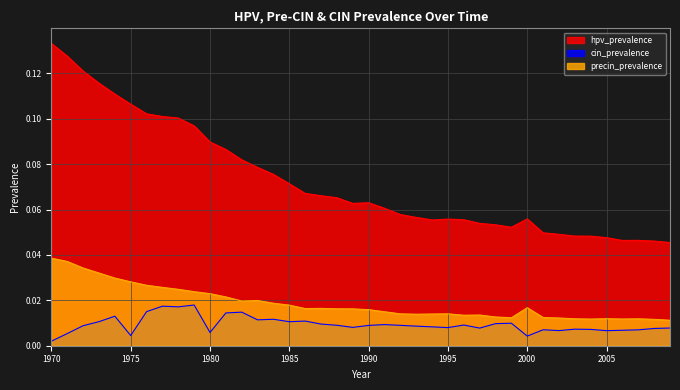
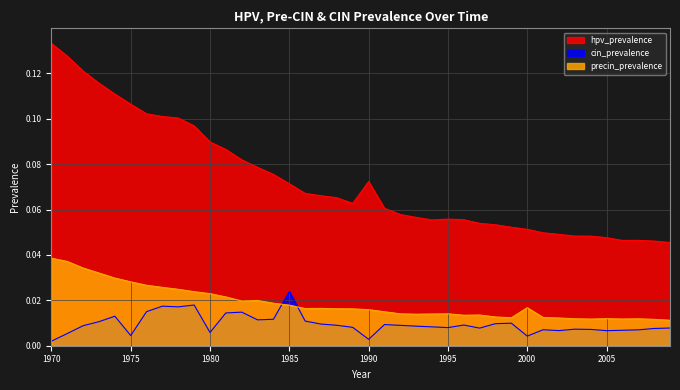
  {
    "hpv_prevalence": {
      "1970": 0.133,
      "1975": 0.106,
      "1980": 0.090,
      "1985": 0.071,
-     "1990": 0.063,
+     "1990": 0.072,
      "1995": 0.056,
-     "2000": 0.056,
+     "2000": 0.051,
      "2005": 0.048
    },
    "cin_prevalence": {
      "1970": 0.002,
      "1975": 0.004,
      "1980": 0.006,
-     "1985": 0.011,
-     "1990": 0.009,
+     "1985": 0.024,
+     "1990": 0.003,
      "1995": 0.008,
      "2000": 0.004,
      "2005": 0.007
    },
    "precin_prevalence": {
      "1970": 0.039,
      "1975": 0.028,
      "1980": 0.023,
      "1985": 0.018,
      "1990": 0.016,
      "1995": 0.014,
      "2000": 0.017,
      "2005": 0.012
    }
  }
